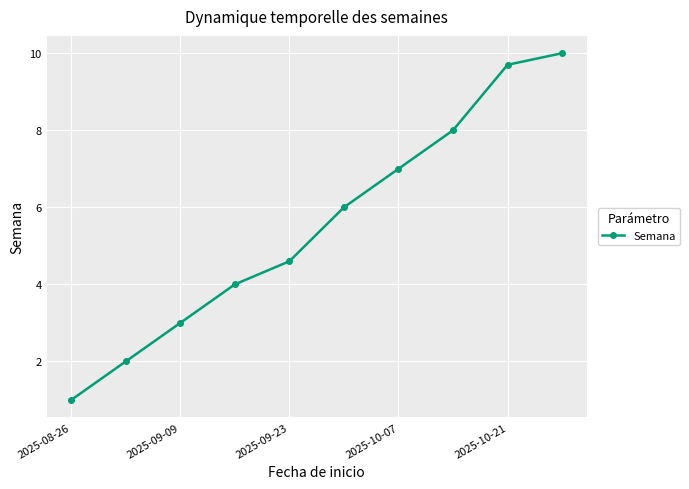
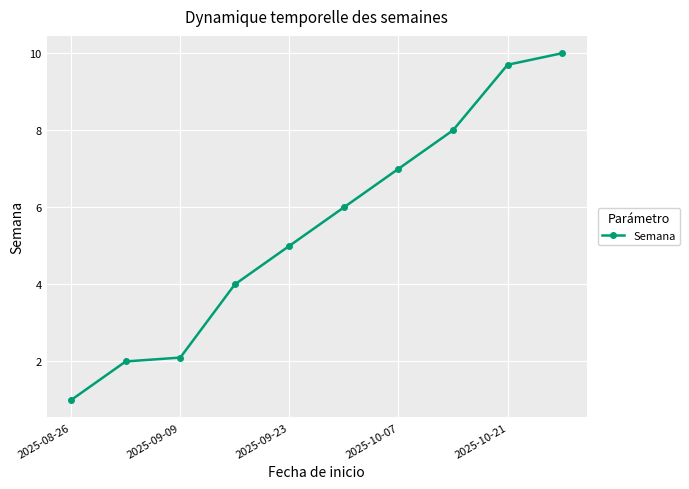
  {
    "2025-08-26": 1.0,
-   "2025-09-09": 3.0,
-   "2025-09-23": 4.6,
+   "2025-09-09": 2.1,
+   "2025-09-23": 5.0,
    "2025-10-07": 7.0,
    "2025-10-21": 9.7
  }
